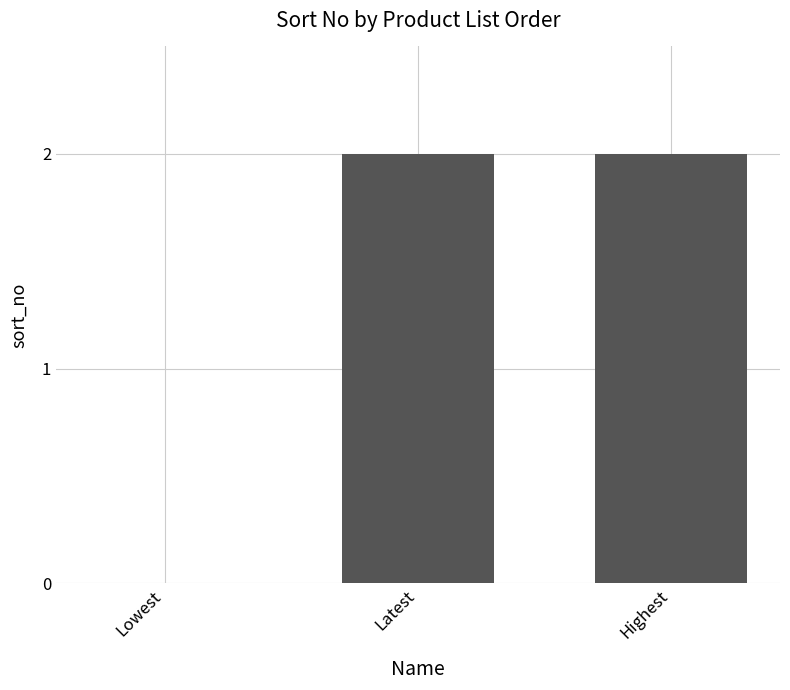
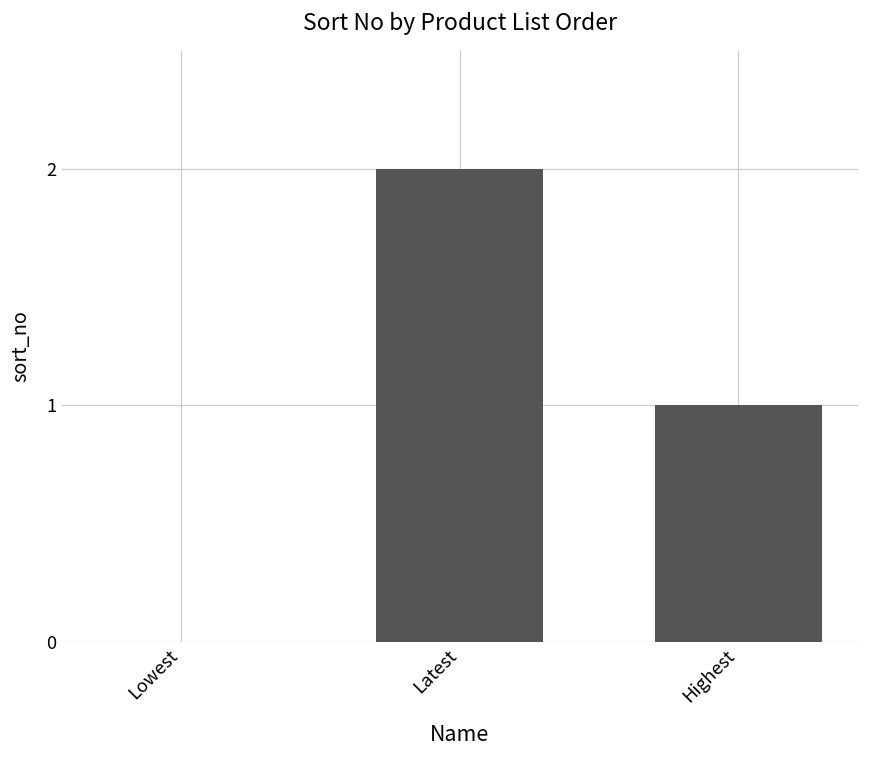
  {
    "Lowest": 0,
    "Latest": 2,
-   "Highest": 2
+   "Highest": 1
  }
